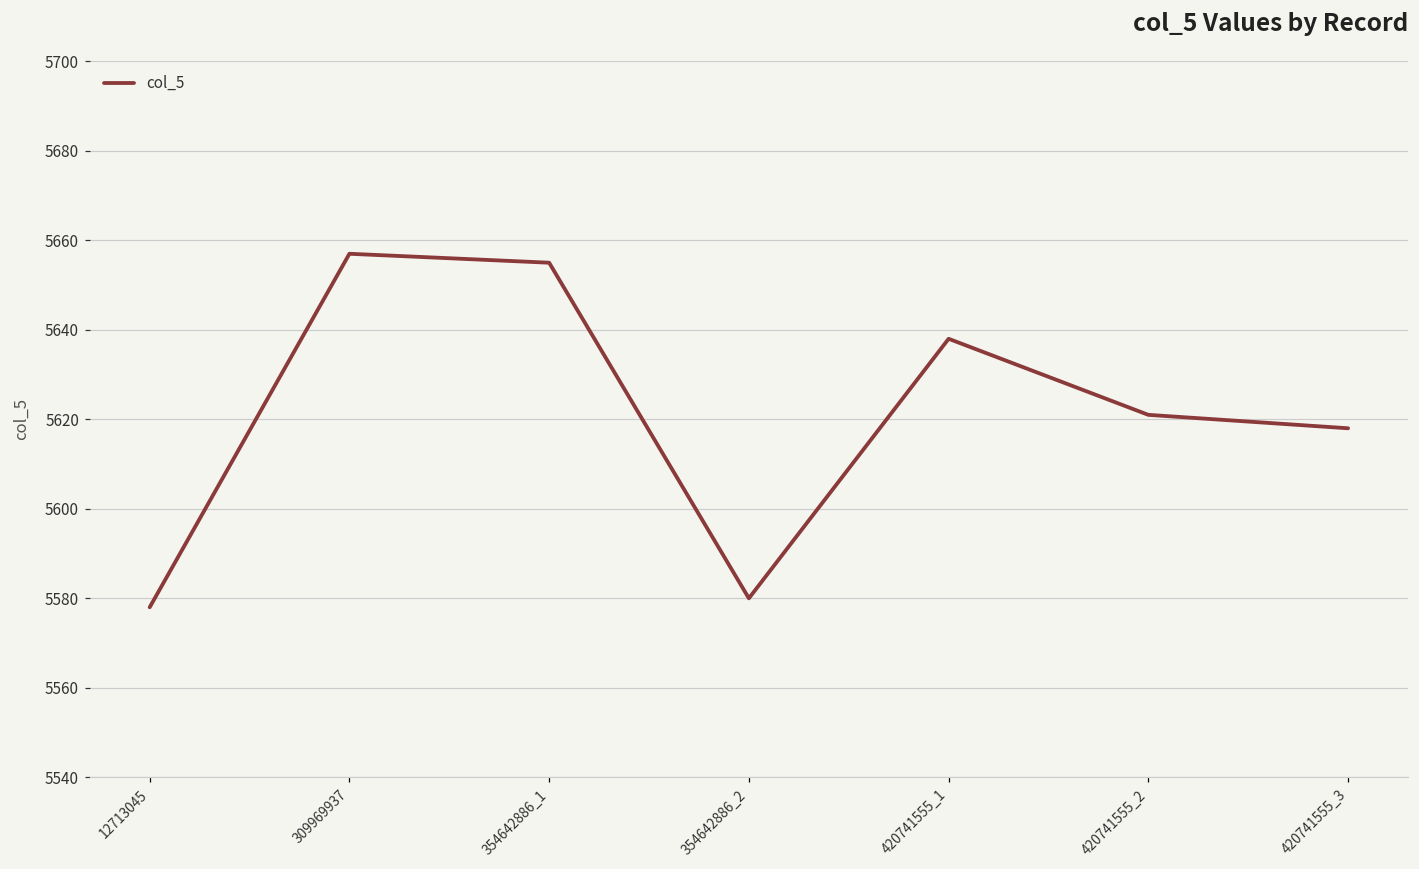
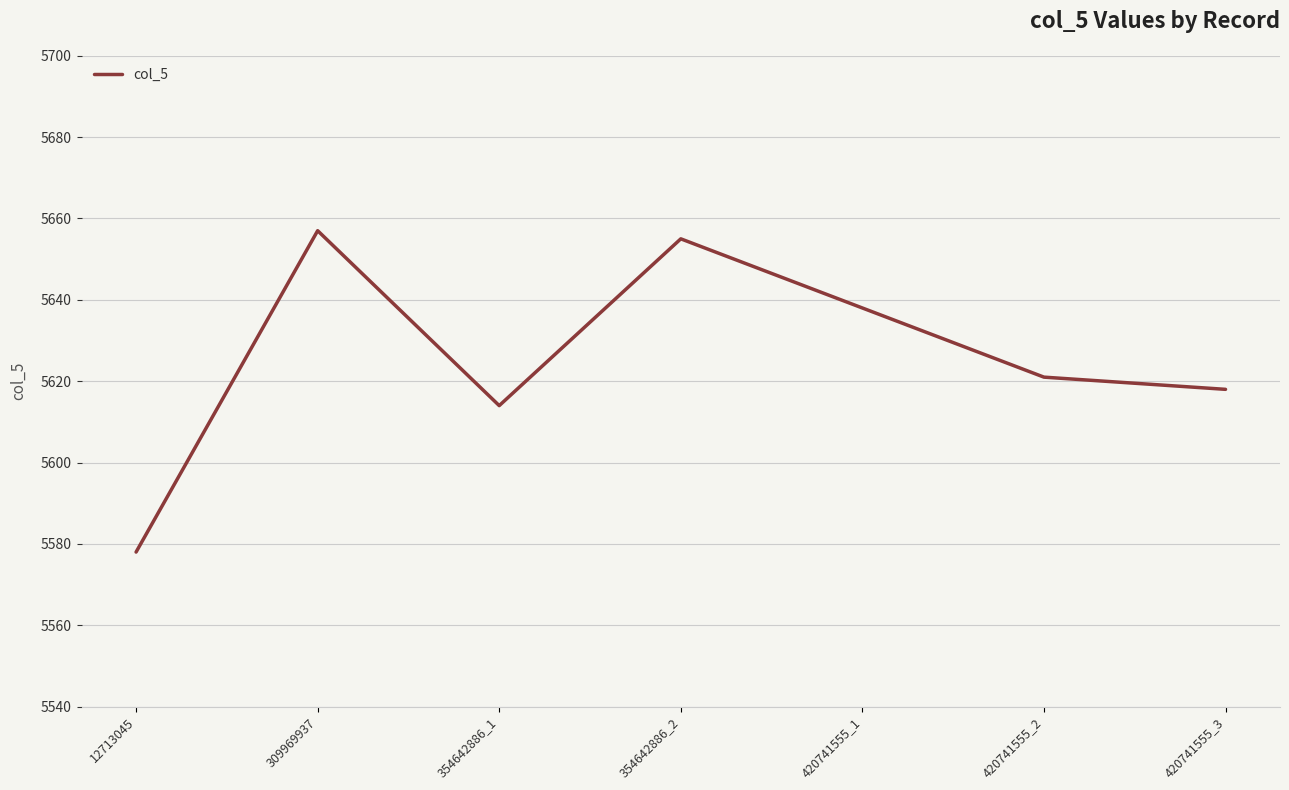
  {
    "12713045": 5578,
    "309969937": 5657,
-   "354642886_1": 5655,
-   "354642886_2": 5580,
+   "354642886_1": 5614,
+   "354642886_2": 5655,
    "420741555_1": 5638,
    "420741555_2": 5621,
    "420741555_3": 5618
  }
